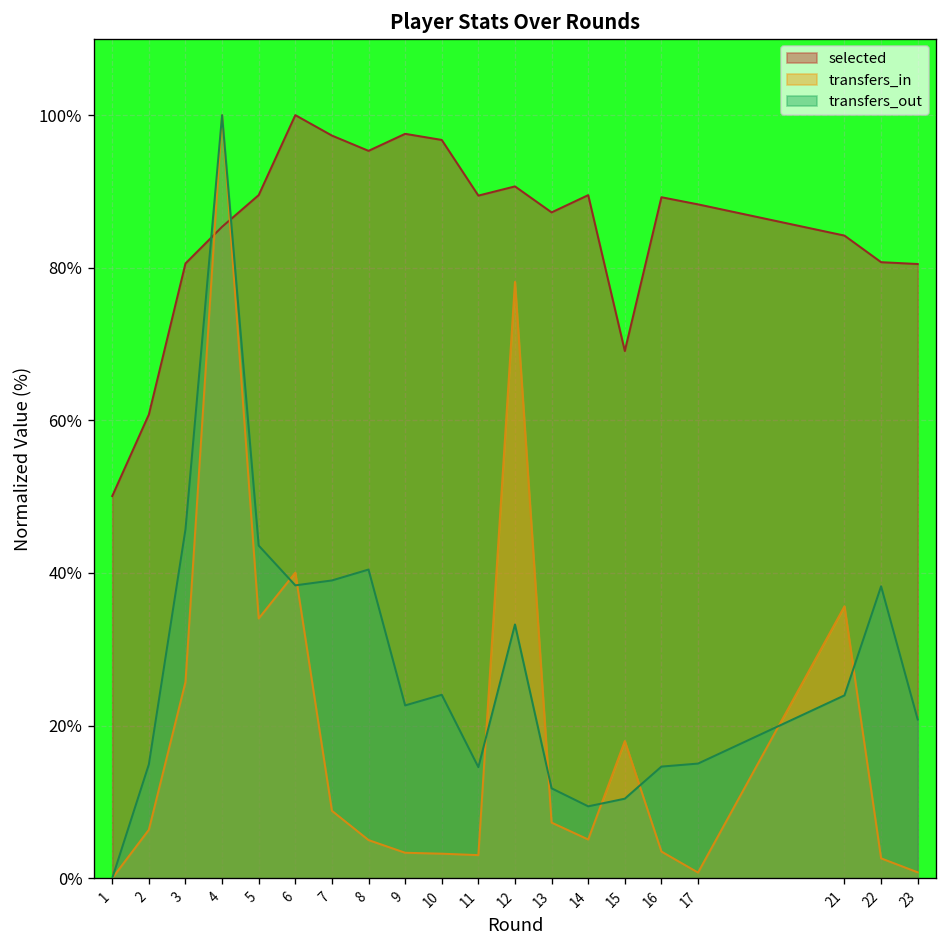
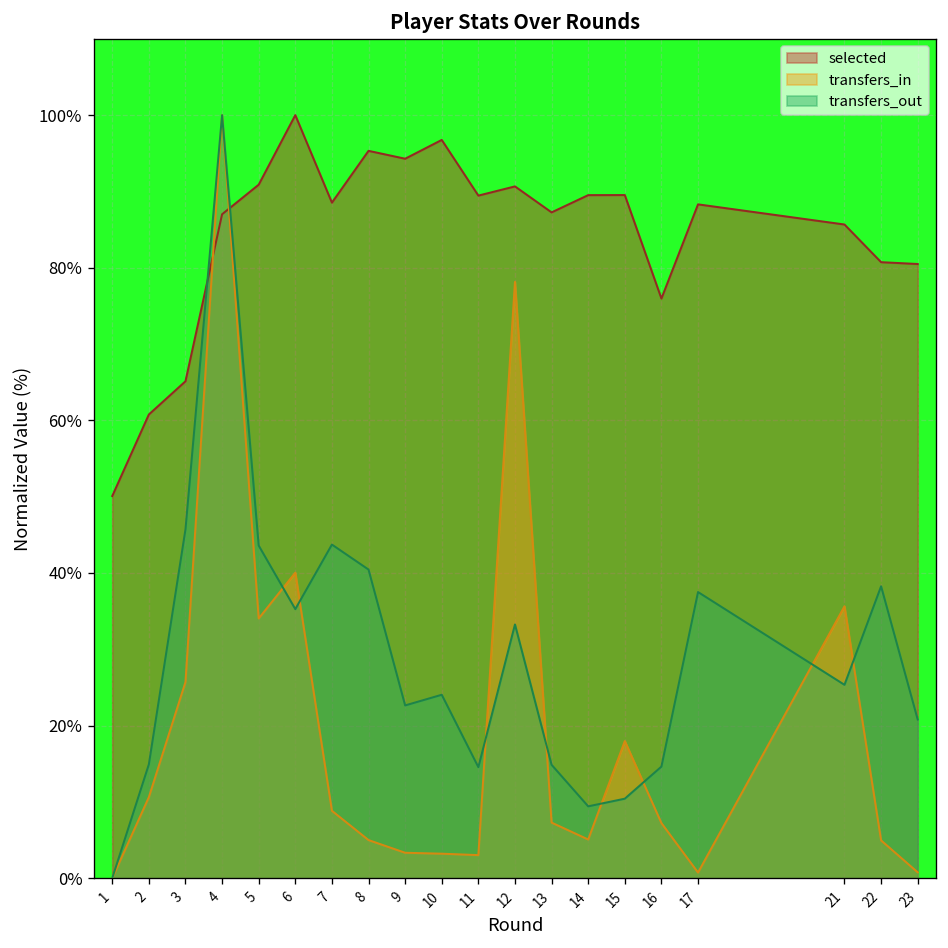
  {
    "selected": {
      "1": "50%",
      "2": "61%",
-     "3": "81%",
-     "4": "85%",
-     "5": "90%",
+     "3": "65%",
+     "4": "87%",
+     "5": "91%",
      "6": "100%",
-     "7": "97%",
+     "7": "89%",
      "8": "95%",
-     "9": "98%",
+     "9": "94%",
      "10": "97%",
      "11": "89%",
      "12": "91%",
      "13": "87%",
      "14": "90%",
-     "15": "69%",
-     "16": "89%",
+     "15": "90%",
+     "16": "76%",
      "17": "88%",
-     "21": "84%",
+     "21": "86%",
      "22": "81%",
      "23": "80%"
    },
    "transfers_in": {
-     "2": "6%",
+     "2": "11%",
      "3": "26%",
      "5": "34%",
      "6": "40%",
      "7": "9%",
      "8": "5%",
      "9": "3%",
      "10": "3%",
      "11": "3%",
      "12": "78%",
      "13": "7%",
      "14": "5%",
      "15": "18%",
-     "16": "3%",
+     "16": "7%",
      "17": "1%",
      "21": "36%",
-     "22": "3%",
+     "22": "5%",
      "23": "1%"
    },
    "transfers_out": {
      "2": "15%",
      "3": "46%",
      "5": "44%",
-     "6": "38%",
-     "7": "39%",
+     "6": "35%",
+     "7": "44%",
      "8": "40%",
      "9": "23%",
      "10": "24%",
      "11": "15%",
      "12": "33%",
-     "13": "12%",
+     "13": "15%",
      "14": "9%",
      "15": "10%",
      "16": "15%",
-     "17": "15%",
-     "21": "24%",
+     "17": "37%",
+     "21": "25%",
      "22": "38%",
      "23": "21%"
    }
  }
